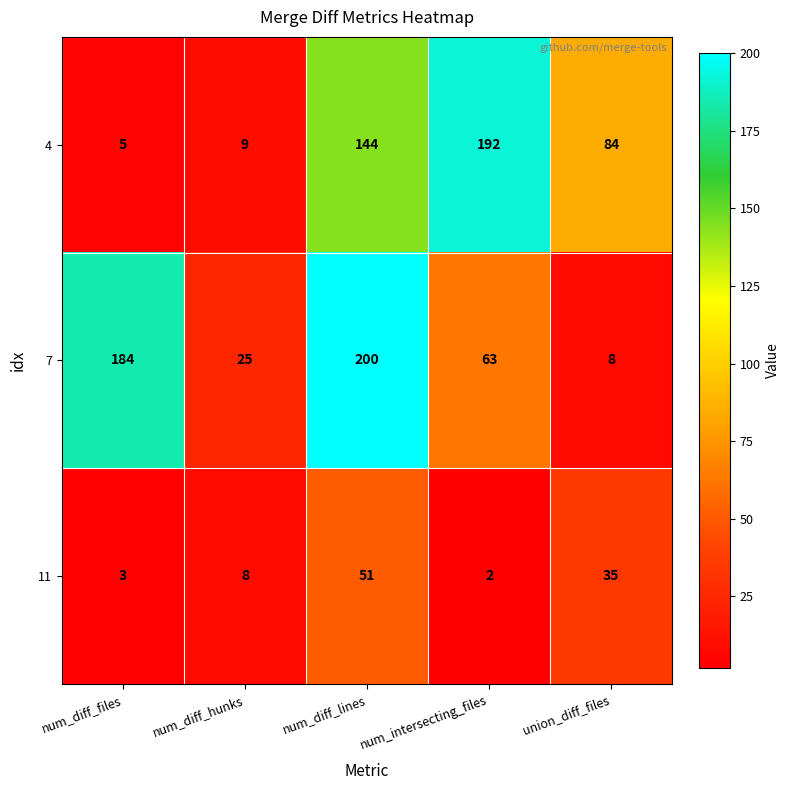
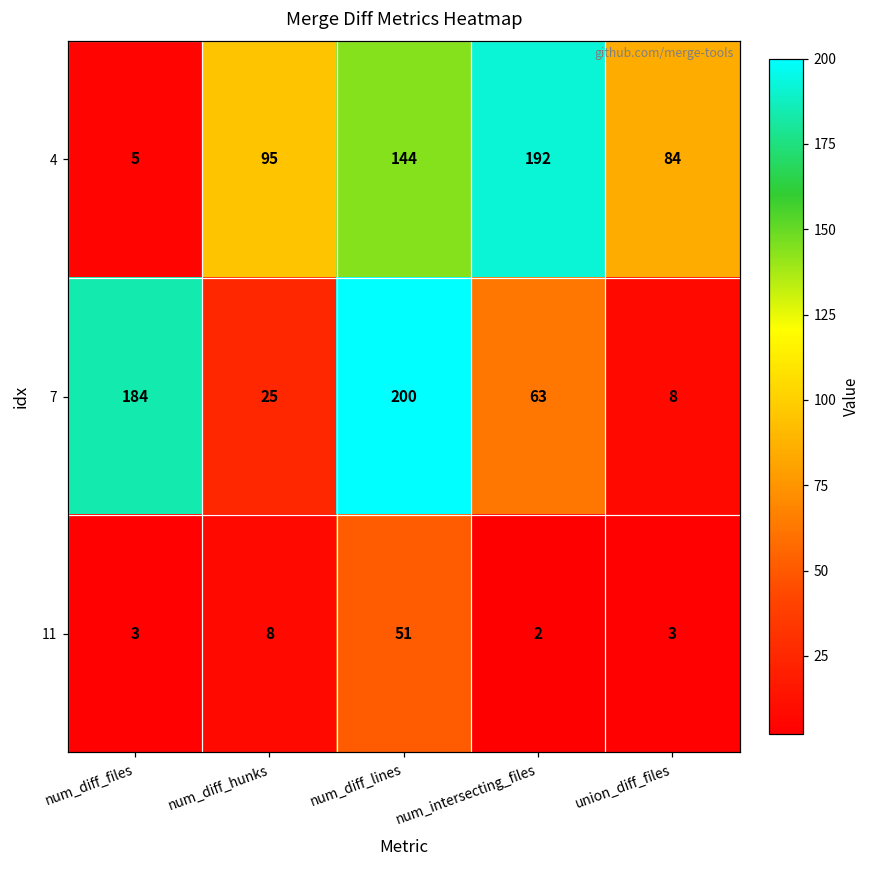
  {
    "4": {
      "num_diff_files": 5,
-     "num_diff_hunks": 9,
+     "num_diff_hunks": 95,
      "num_diff_lines": 144,
      "num_intersecting_files": 192
    },
    "7": {
      "num_diff_files": 184,
      "num_diff_hunks": 25,
      "num_diff_lines": 200,
      "num_intersecting_files": 63,
      "union_diff_files": 8
    },
    "11": {
      "num_diff_files": 3,
      "num_diff_hunks": 8,
      "num_diff_lines": 51,
      "num_intersecting_files": 2,
-     "union_diff_files": 35
+     "union_diff_files": 3
    }
  }
